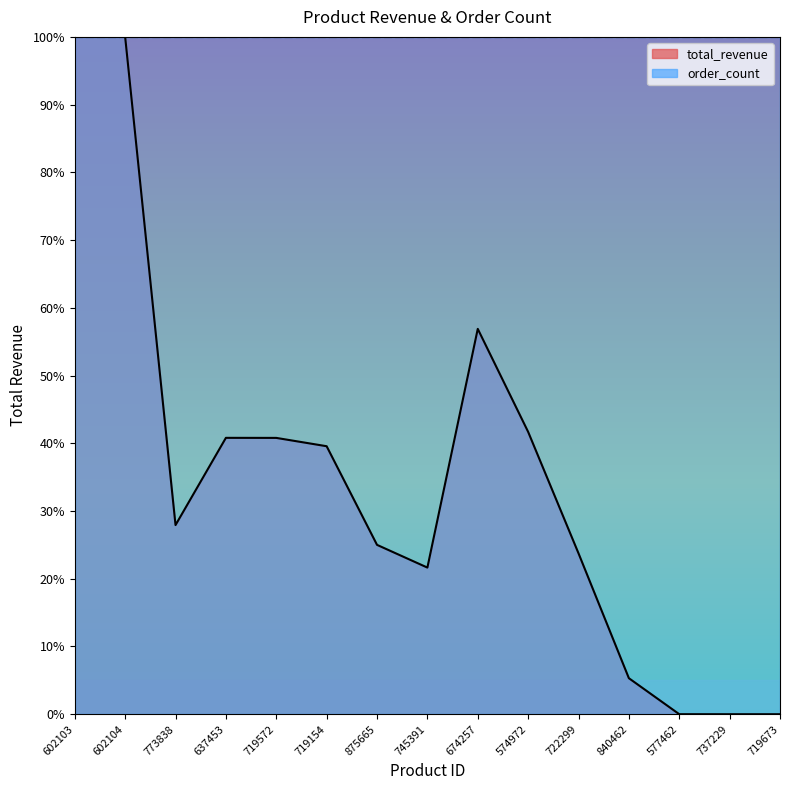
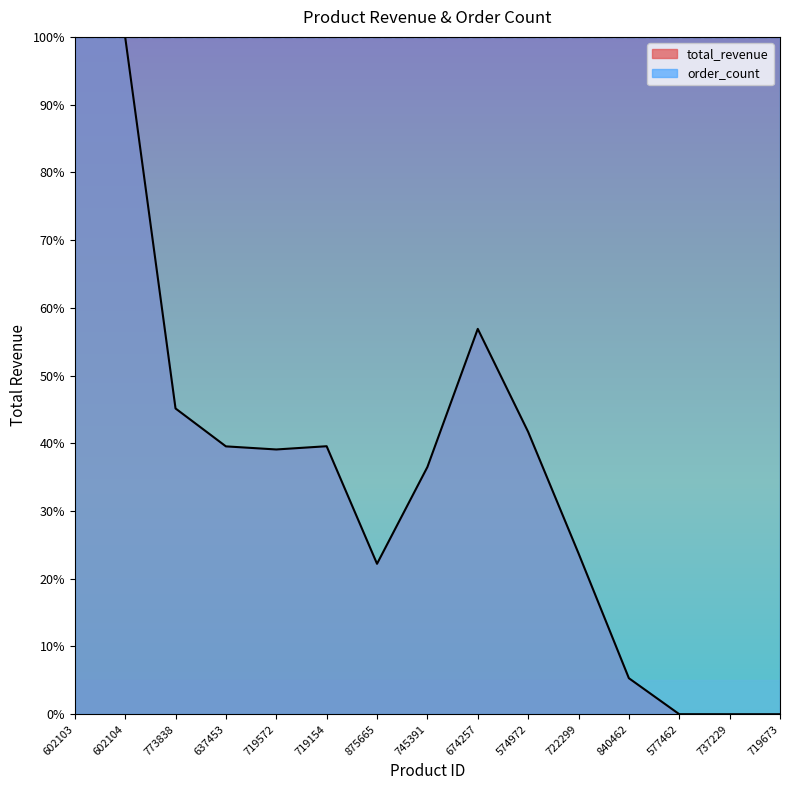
  {
    "total_revenue": {
-     "773838": "28%",
-     "637453": "41%",
-     "719572": "41%",
+     "773838": "45%",
+     "637453": "40%",
+     "719572": "39%",
      "719154": "40%",
-     "875665": "25%",
-     "745391": "22%",
+     "875665": "22%",
+     "745391": "36%",
      "674257": "57%",
      "574972": "42%",
      "722299": "24%",
      "840462": "5%"
    },
    "order_count": {
      "773838": "100%",
      "637453": "100%",
      "719572": "100%",
      "719154": "100%",
      "875665": "100%",
      "745391": "100%",
      "674257": "100%",
      "574972": "100%",
      "722299": "100%",
      "840462": "100%",
      "577462": "100%",
      "737229": "100%",
      "719673": "100%"
    }
  }
